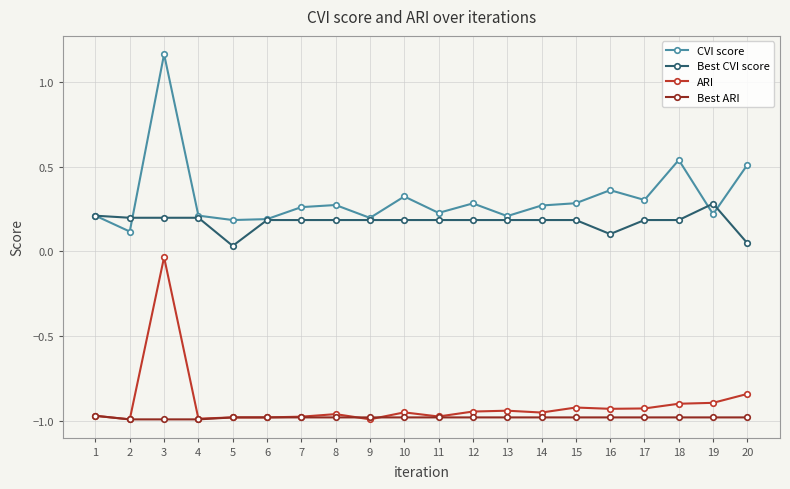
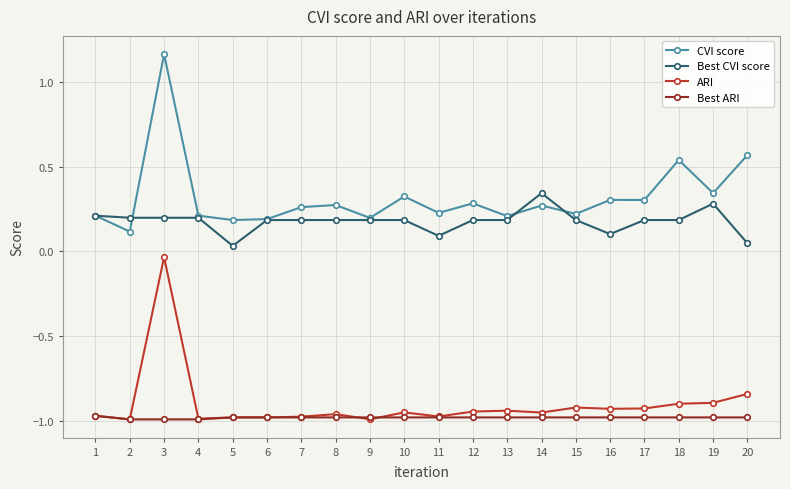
  {
    "CVI score": {
      "2": 0.12,
      "3": 1.16,
      "5": 0.19,
      "7": 0.26,
      "8": 0.27,
      "10": 0.32,
      "11": 0.23,
      "12": 0.28,
      "13": 0.21,
      "14": 0.27,
-     "15": 0.28,
-     "16": 0.36,
+     "15": 0.22,
+     "16": 0.30,
      "17": 0.30,
      "18": 0.54,
-     "19": 0.22,
-     "20": 0.51
+     "19": 0.34,
+     "20": 0.57
    },
    "Best CVI score": {
      "2": 0.20,
      "3": 0.20,
      "5": 0.03,
      "7": 0.19,
      "8": 0.19,
      "10": 0.19,
-     "11": 0.19,
+     "11": 0.09,
      "12": 0.19,
      "13": 0.19,
-     "14": 0.19,
+     "14": 0.34,
      "15": 0.19,
      "16": 0.10,
      "17": 0.19,
      "18": 0.19,
      "19": 0.28,
      "20": 0.05
    }
  }
